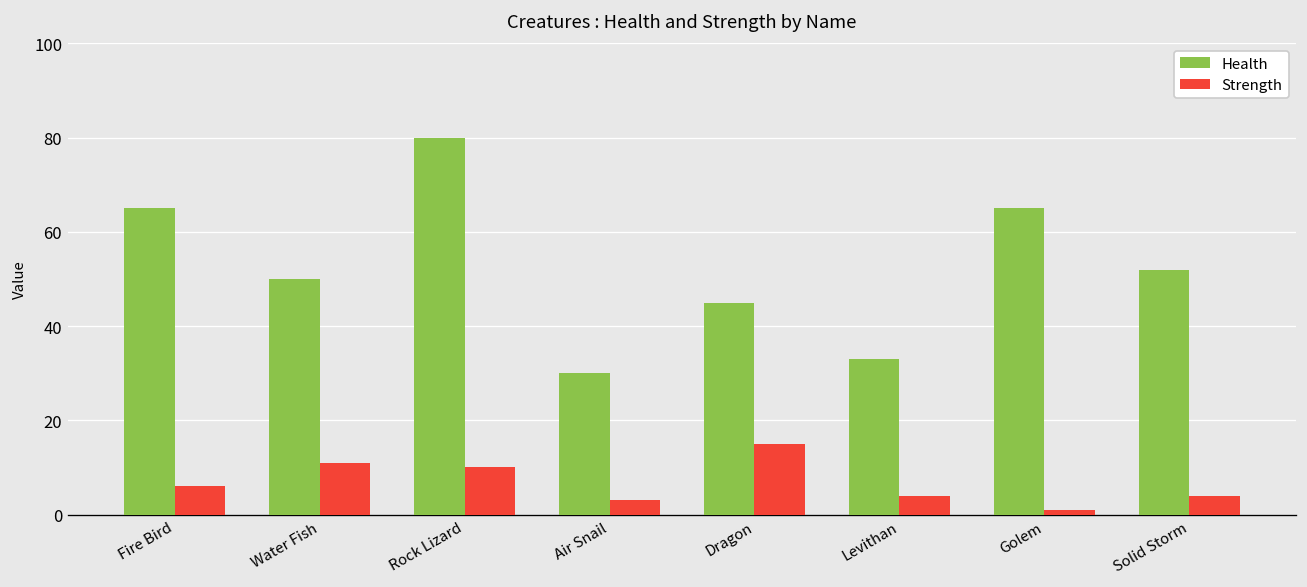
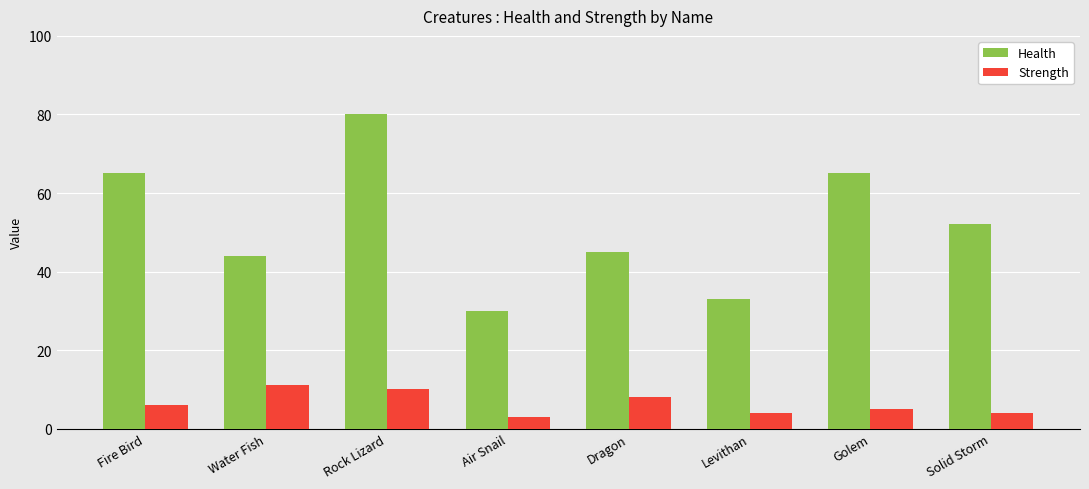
  {
    "Health": {
      "Fire Bird": 65,
-     "Water Fish": 50,
+     "Water Fish": 44,
      "Rock Lizard": 80,
      "Air Snail": 30,
      "Dragon": 45,
      "Levithan": 33,
      "Golem": 65,
      "Solid Storm": 52
    },
    "Strength": {
      "Fire Bird": 6,
      "Water Fish": 11,
      "Rock Lizard": 10,
      "Air Snail": 3,
-     "Dragon": 15,
+     "Dragon": 8,
      "Levithan": 4,
-     "Golem": 1,
+     "Golem": 5,
      "Solid Storm": 4
    }
  }
